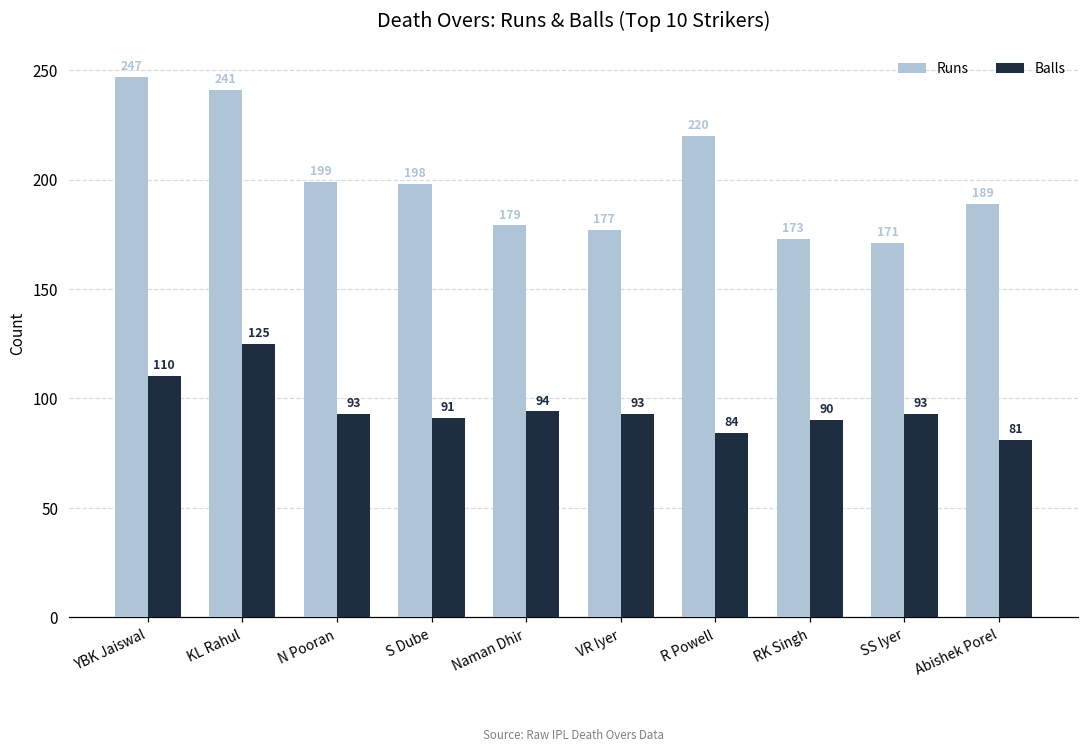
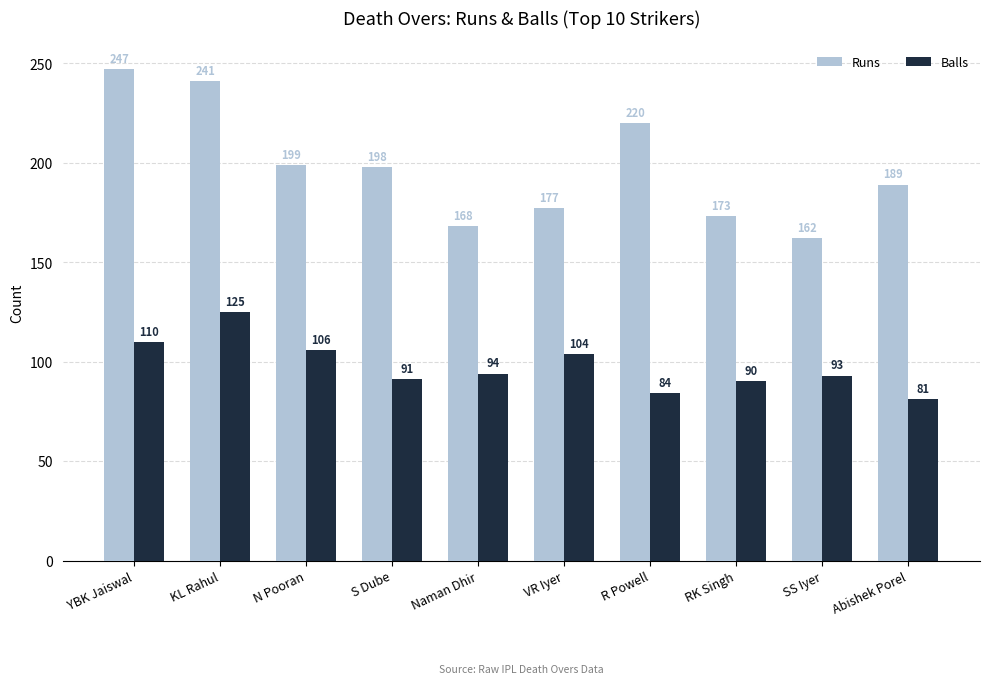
  {
    "Runs": {
      "YBK Jaiswal": 247,
      "KL Rahul": 241,
      "N Pooran": 199,
      "S Dube": 198,
-     "Naman Dhir": 179,
+     "Naman Dhir": 168,
      "VR Iyer": 177,
      "R Powell": 220,
      "RK Singh": 173,
-     "SS Iyer": 171,
+     "SS Iyer": 162,
      "Abishek Porel": 189
    },
    "Balls": {
      "YBK Jaiswal": 110,
      "KL Rahul": 125,
-     "N Pooran": 93,
+     "N Pooran": 106,
      "S Dube": 91,
      "Naman Dhir": 94,
-     "VR Iyer": 93,
+     "VR Iyer": 104,
      "R Powell": 84,
      "RK Singh": 90,
      "SS Iyer": 93,
      "Abishek Porel": 81
    }
  }
